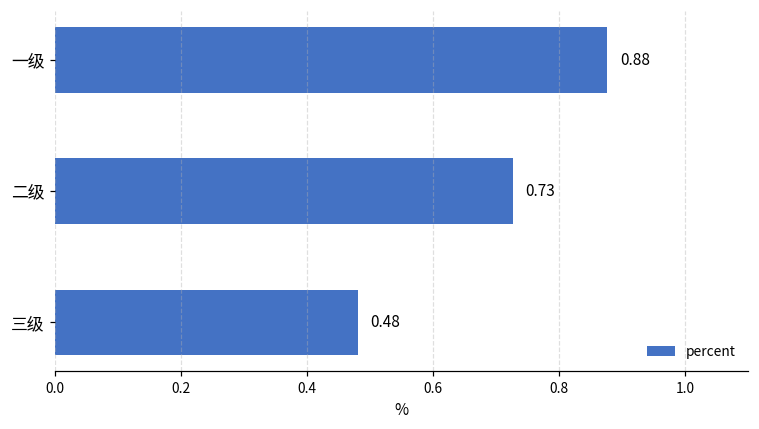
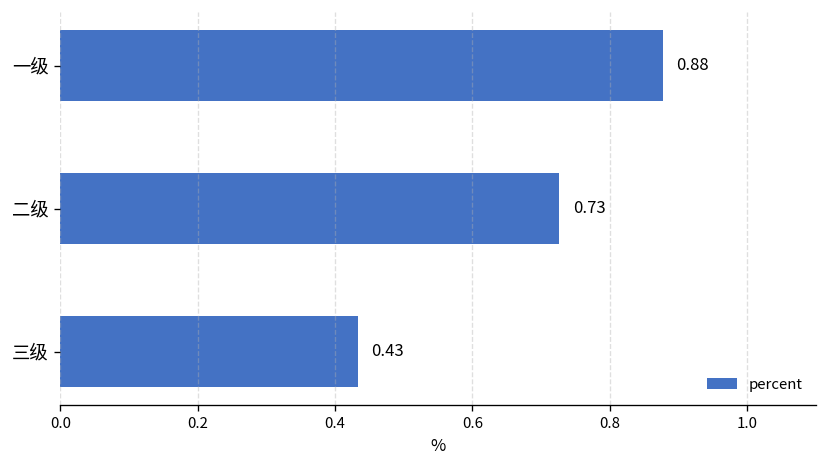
  {
    "一级": 0.88,
    "二级": 0.73,
-   "三级": 0.48
+   "三级": 0.43
  }
